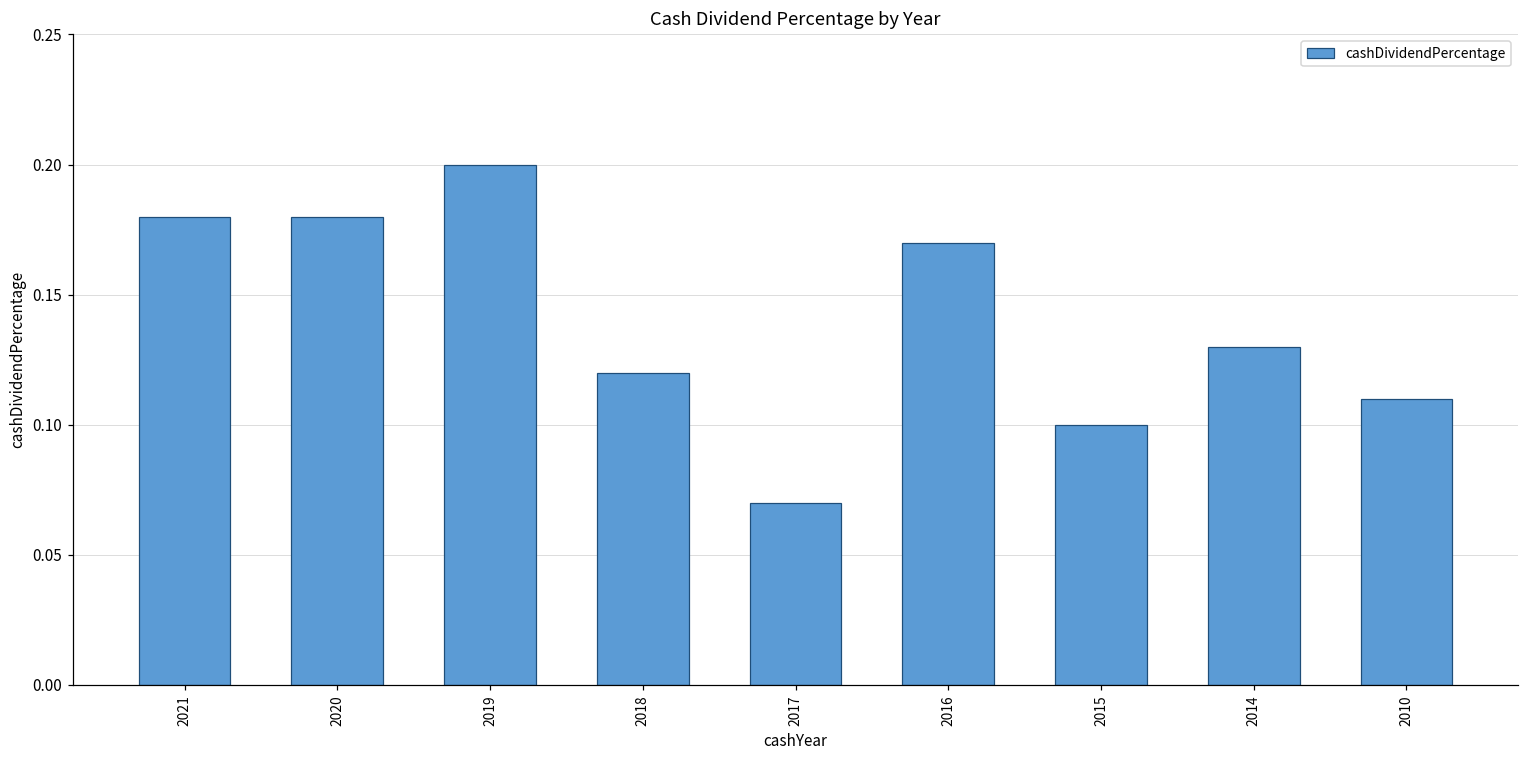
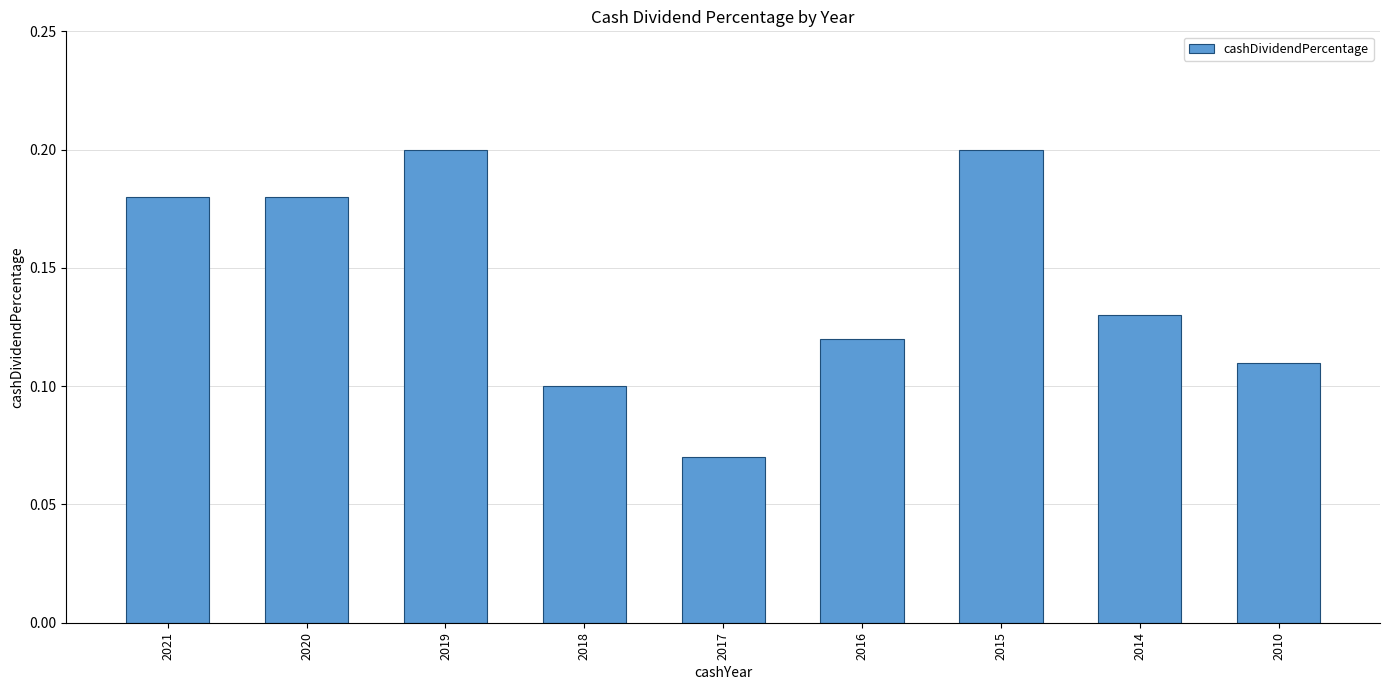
  {
    "2021": 0.18,
    "2020": 0.18,
    "2019": 0.20,
-   "2018": 0.12,
+   "2018": 0.10,
    "2017": 0.07,
-   "2016": 0.17,
-   "2015": 0.1,
+   "2016": 0.12,
+   "2015": 0.2,
    "2014": 0.13,
    "2010": 0.11
  }
